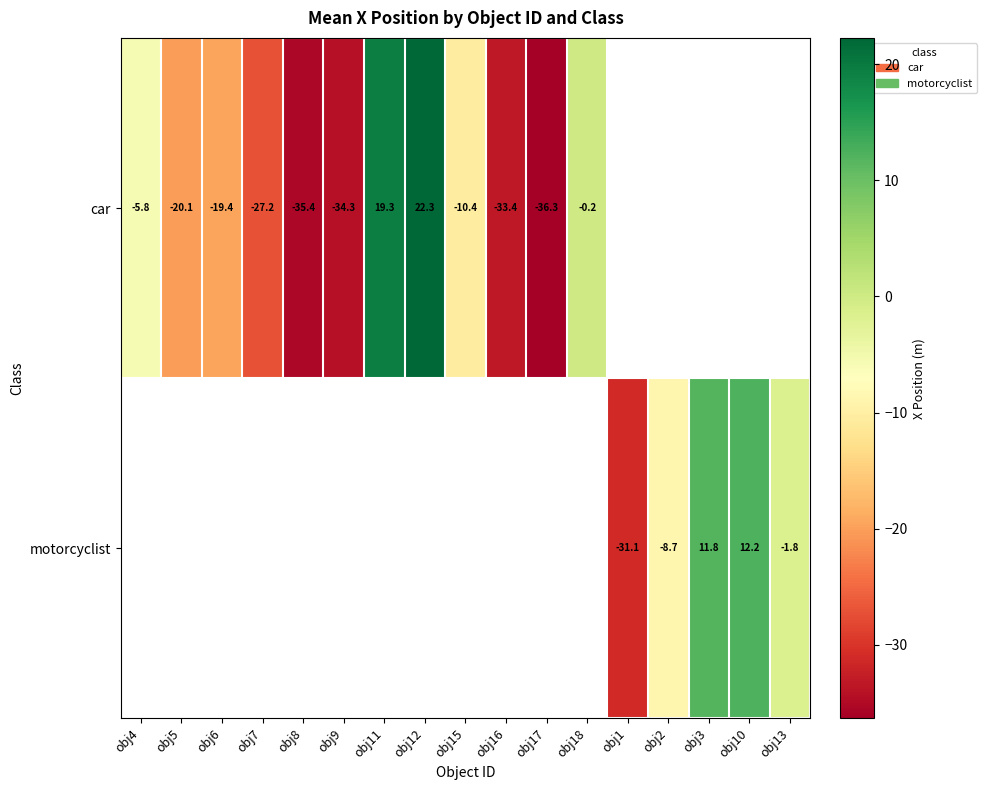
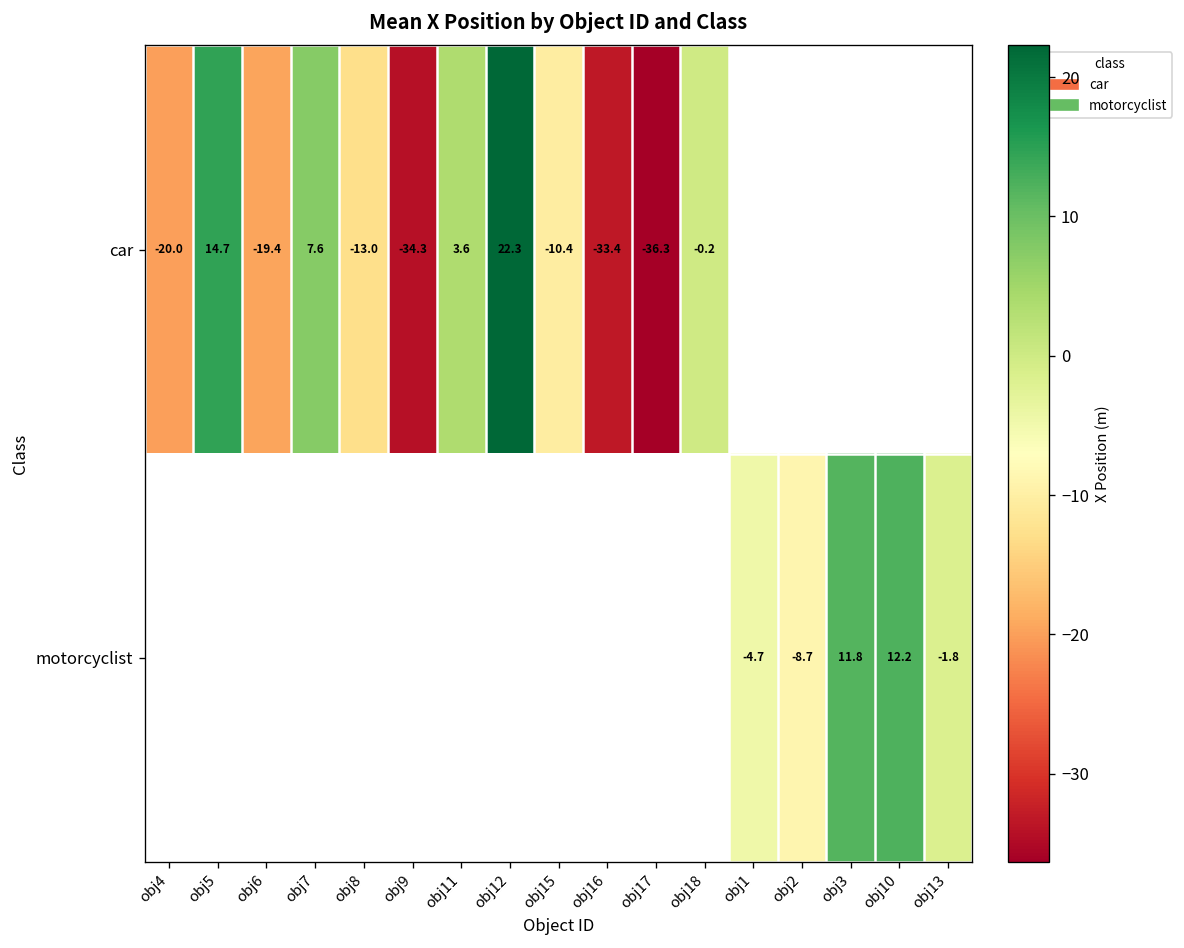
  {
    "car": {
-     "obj4": -5.8,
-     "obj5": -20.1,
+     "obj4": -20.0,
+     "obj5": 14.7,
      "obj6": -19.4,
-     "obj7": -27.2,
-     "obj8": -35.4,
+     "obj7": 7.6,
+     "obj8": -13.0,
      "obj9": -34.3,
-     "obj11": 19.3,
+     "obj11": 3.6,
      "obj12": 22.3,
      "obj15": -10.4,
      "obj16": -33.4,
      "obj17": -36.3,
      "obj18": -0.2
    },
    "motorcyclist": {
-     "obj1": -31.1,
+     "obj1": -4.7,
      "obj2": -8.7,
      "obj3": 11.8,
      "obj10": 12.2,
      "obj13": -1.8
    }
  }
